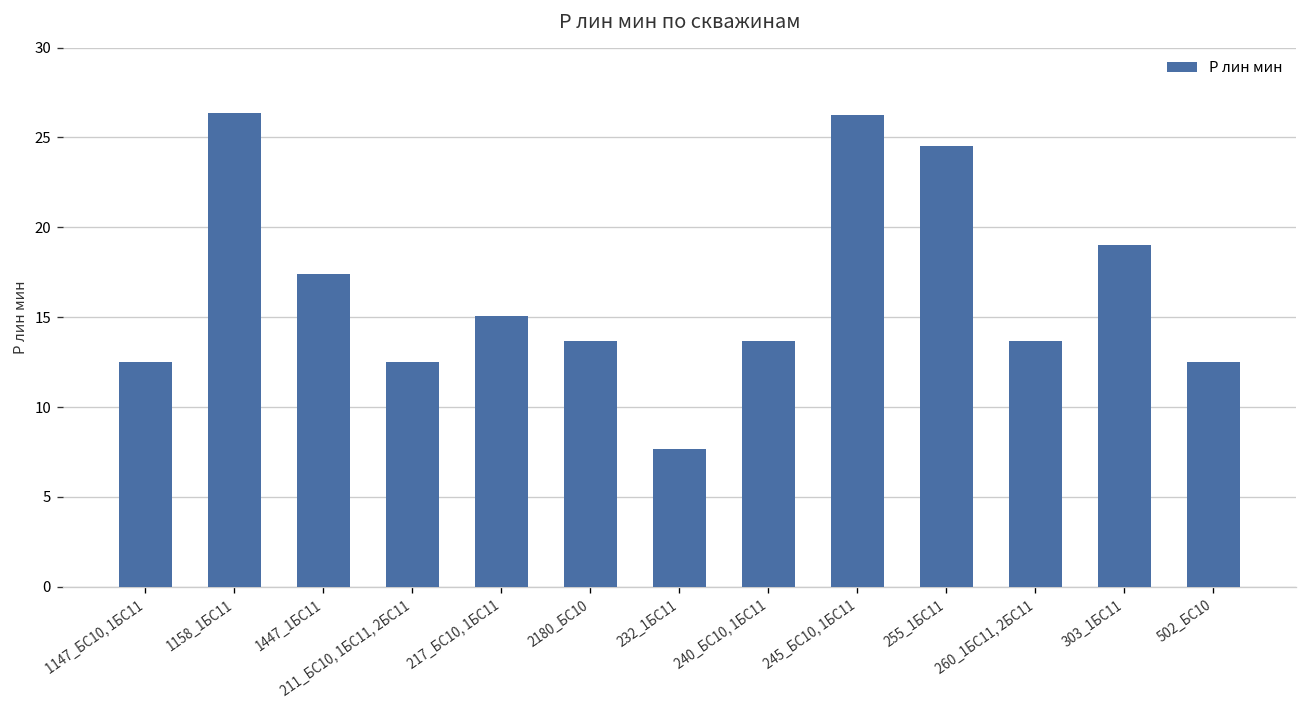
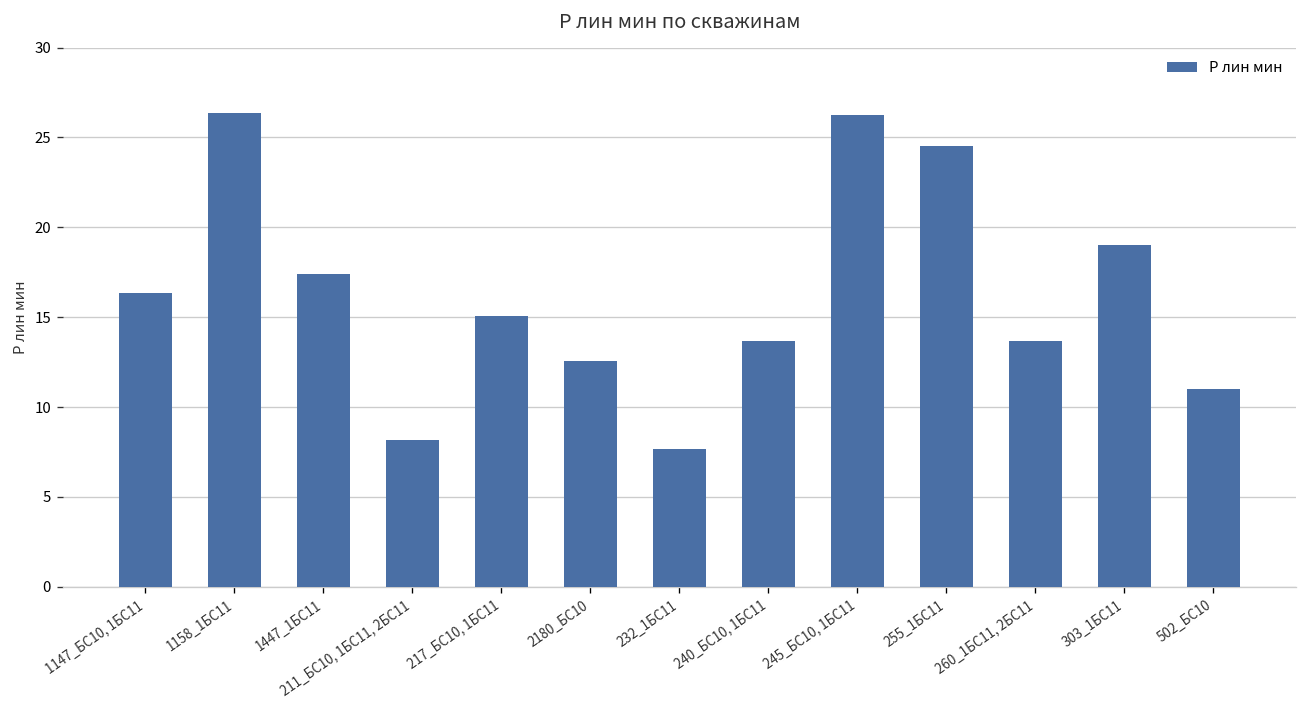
  {
-   "1147_БС10, 1БС11": 12.5,
+   "1147_БС10, 1БС11": 16.3,
    "1158_1БС11": 26.4,
    "1447_1БС11": 17.4,
-   "211_БС10, 1БС11, 2БС11": 12.5,
+   "211_БС10, 1БС11, 2БС11": 8.2,
    "217_БС10, 1БС11": 15.1,
-   "2180_БС10": 13.7,
+   "2180_БС10": 12.6,
    "232_1БС11": 7.7,
    "240_БС10, 1БС11": 13.7,
    "245_БС10, 1БС11": 26.2,
    "255_1БС11": 24.5,
    "260_1БС11, 2БС11": 13.7,
    "303_1БС11": 19.0,
-   "502_БС10": 12.5
+   "502_БС10": 11.0
  }
